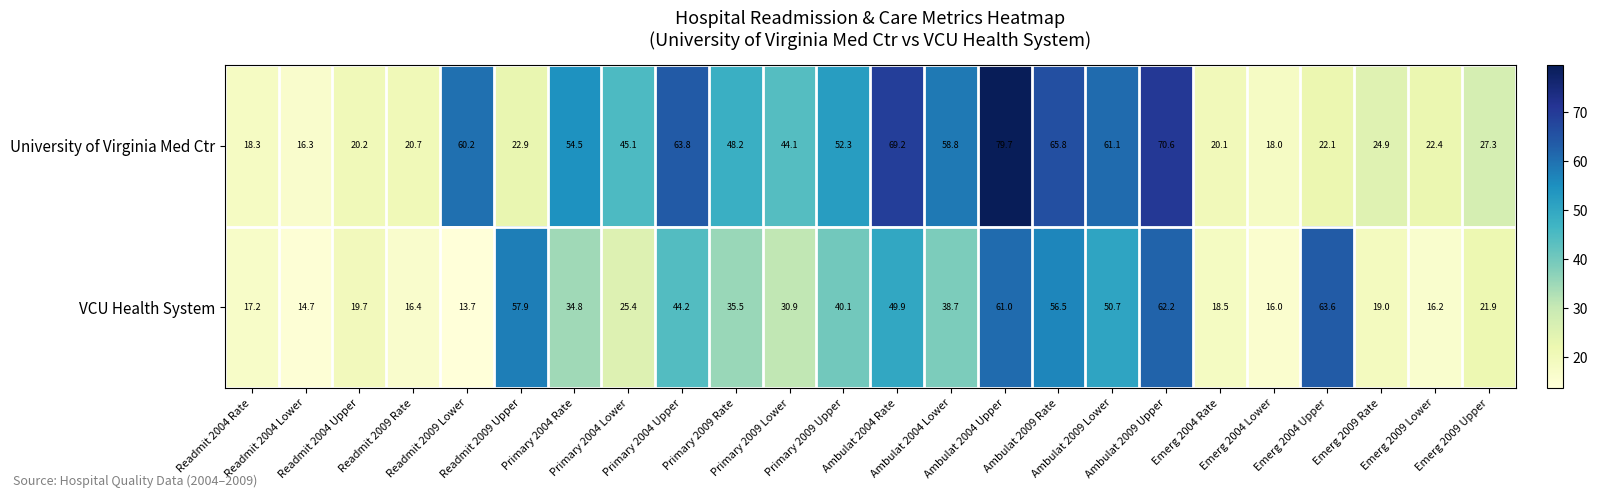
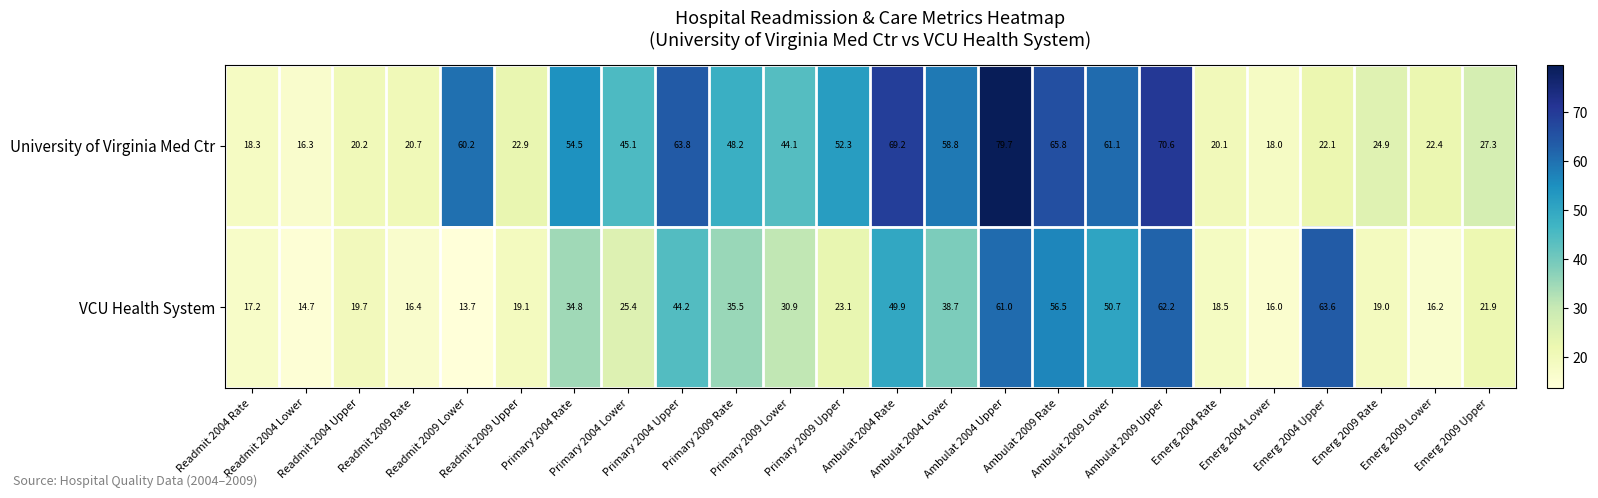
  {
    "University of Virginia Med Ctr": {
      "Readmit 2004 Rate": 18.3,
      "Readmit 2004 Lower": 16.3,
      "Readmit 2004 Upper": 20.2,
      "Readmit 2009 Rate": 20.7,
      "Readmit 2009 Lower": 60.2,
      "Readmit 2009 Upper": 22.9,
      "Primary 2004 Rate": 54.5,
      "Primary 2004 Lower": 45.1,
      "Primary 2004 Upper": 63.8,
      "Primary 2009 Rate": 48.2,
      "Primary 2009 Lower": 44.1,
      "Primary 2009 Upper": 52.3,
      "Ambulat 2004 Rate": 69.2,
      "Ambulat 2004 Lower": 58.8,
      "Ambulat 2004 Upper": 79.7,
      "Ambulat 2009 Rate": 65.8,
      "Ambulat 2009 Lower": 61.1,
      "Ambulat 2009 Upper": 70.6,
      "Emerg 2004 Rate": 20.1,
      "Emerg 2004 Lower": 18.0,
      "Emerg 2004 Upper": 22.1,
      "Emerg 2009 Rate": 24.9,
      "Emerg 2009 Lower": 22.4,
      "Emerg 2009 Upper": 27.3
    },
    "VCU Health System": {
      "Readmit 2004 Rate": 17.2,
      "Readmit 2004 Lower": 14.7,
      "Readmit 2004 Upper": 19.7,
      "Readmit 2009 Rate": 16.4,
      "Readmit 2009 Lower": 13.7,
-     "Readmit 2009 Upper": 57.9,
+     "Readmit 2009 Upper": 19.1,
      "Primary 2004 Rate": 34.8,
      "Primary 2004 Lower": 25.4,
      "Primary 2004 Upper": 44.2,
      "Primary 2009 Rate": 35.5,
      "Primary 2009 Lower": 30.9,
-     "Primary 2009 Upper": 40.1,
+     "Primary 2009 Upper": 23.1,
      "Ambulat 2004 Rate": 49.9,
      "Ambulat 2004 Lower": 38.7,
      "Ambulat 2004 Upper": 61.0,
      "Ambulat 2009 Rate": 56.5,
      "Ambulat 2009 Lower": 50.7,
      "Ambulat 2009 Upper": 62.2,
      "Emerg 2004 Rate": 18.5,
      "Emerg 2004 Lower": 16.0,
      "Emerg 2004 Upper": 63.6,
      "Emerg 2009 Rate": 19.0,
      "Emerg 2009 Lower": 16.2,
      "Emerg 2009 Upper": 21.9
    }
  }
